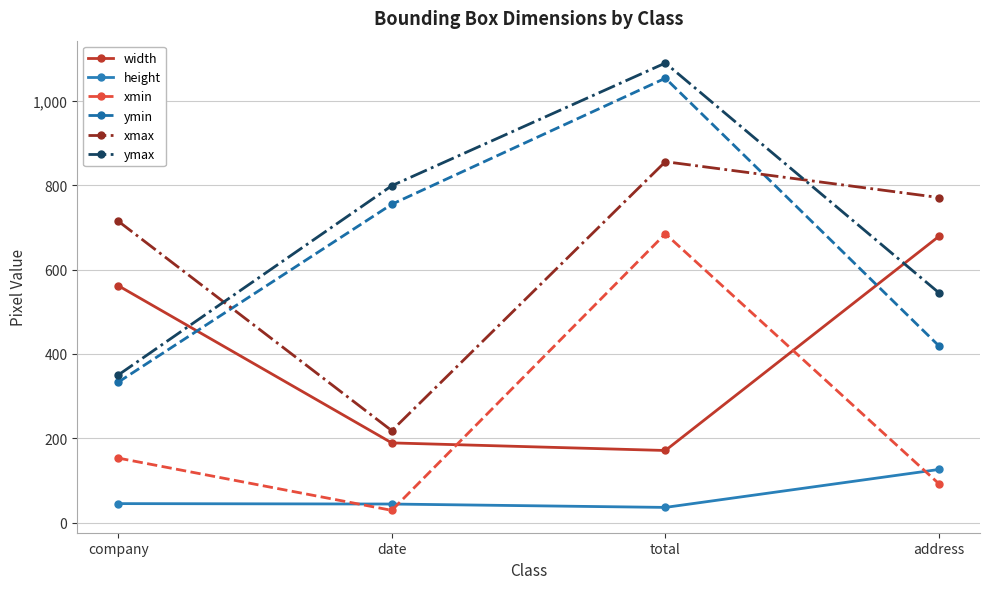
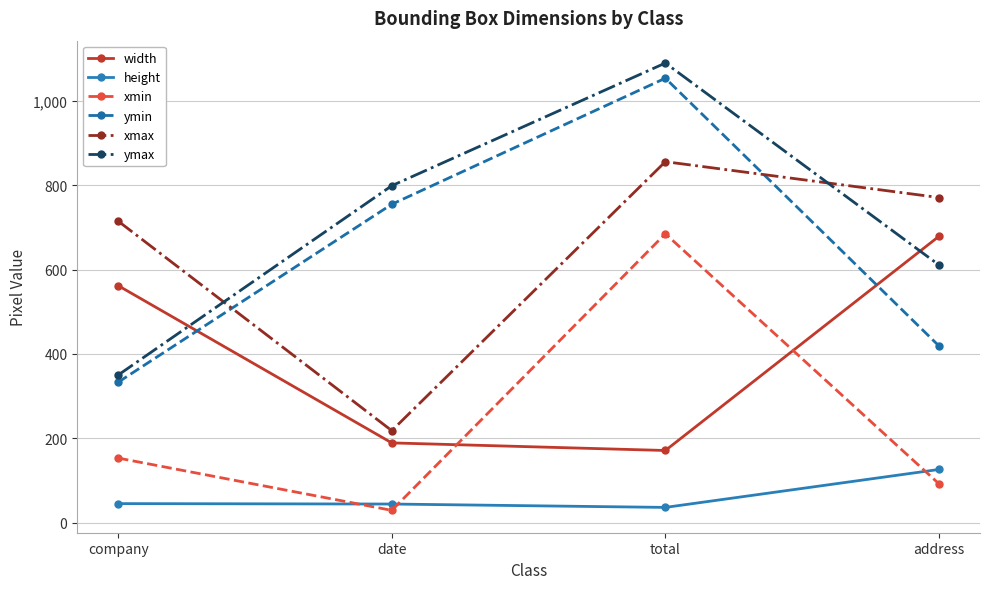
  {
    "ymax": {
      "company": "350",
      "date": "800",
      "total": "1,090",
-     "address": "550"
+     "address": "610"
    }
  }
